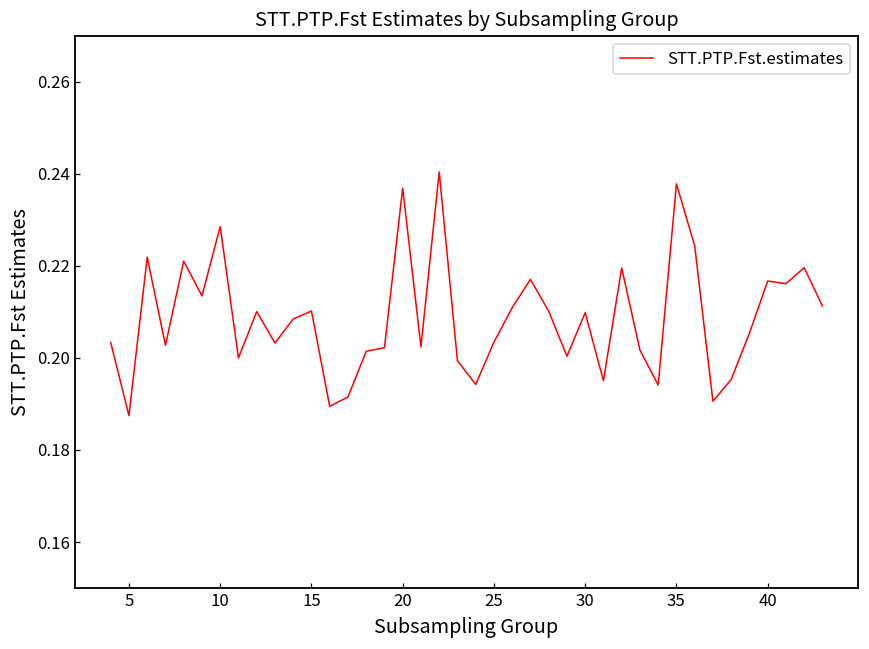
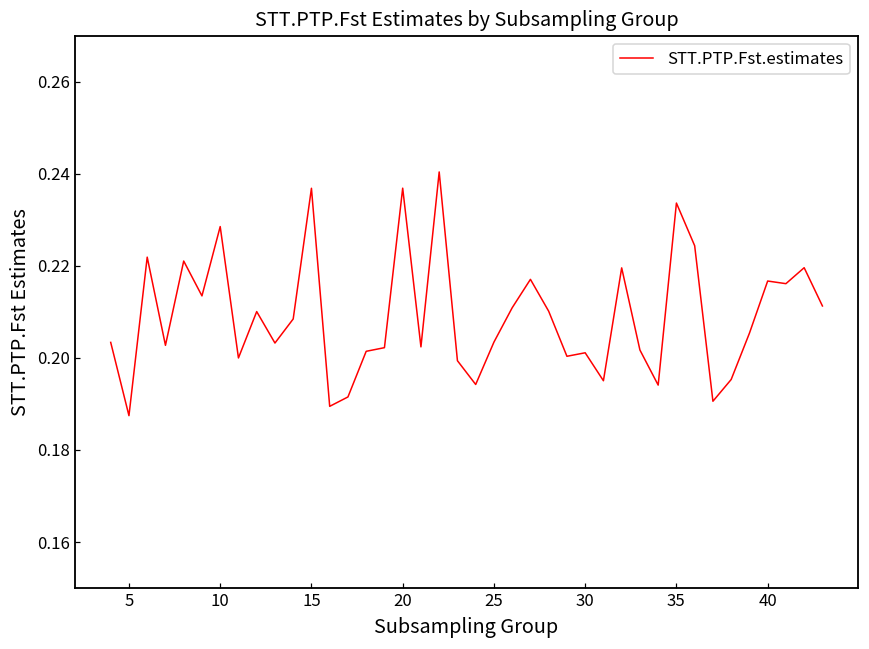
  {
    "5": 0.187,
    "10": 0.229,
-   "15": 0.210,
+   "15": 0.237,
    "20": 0.237,
    "25": 0.203,
-   "30": 0.210,
-   "35": 0.238,
+   "30": 0.201,
+   "35": 0.234,
    "40": 0.217
  }
